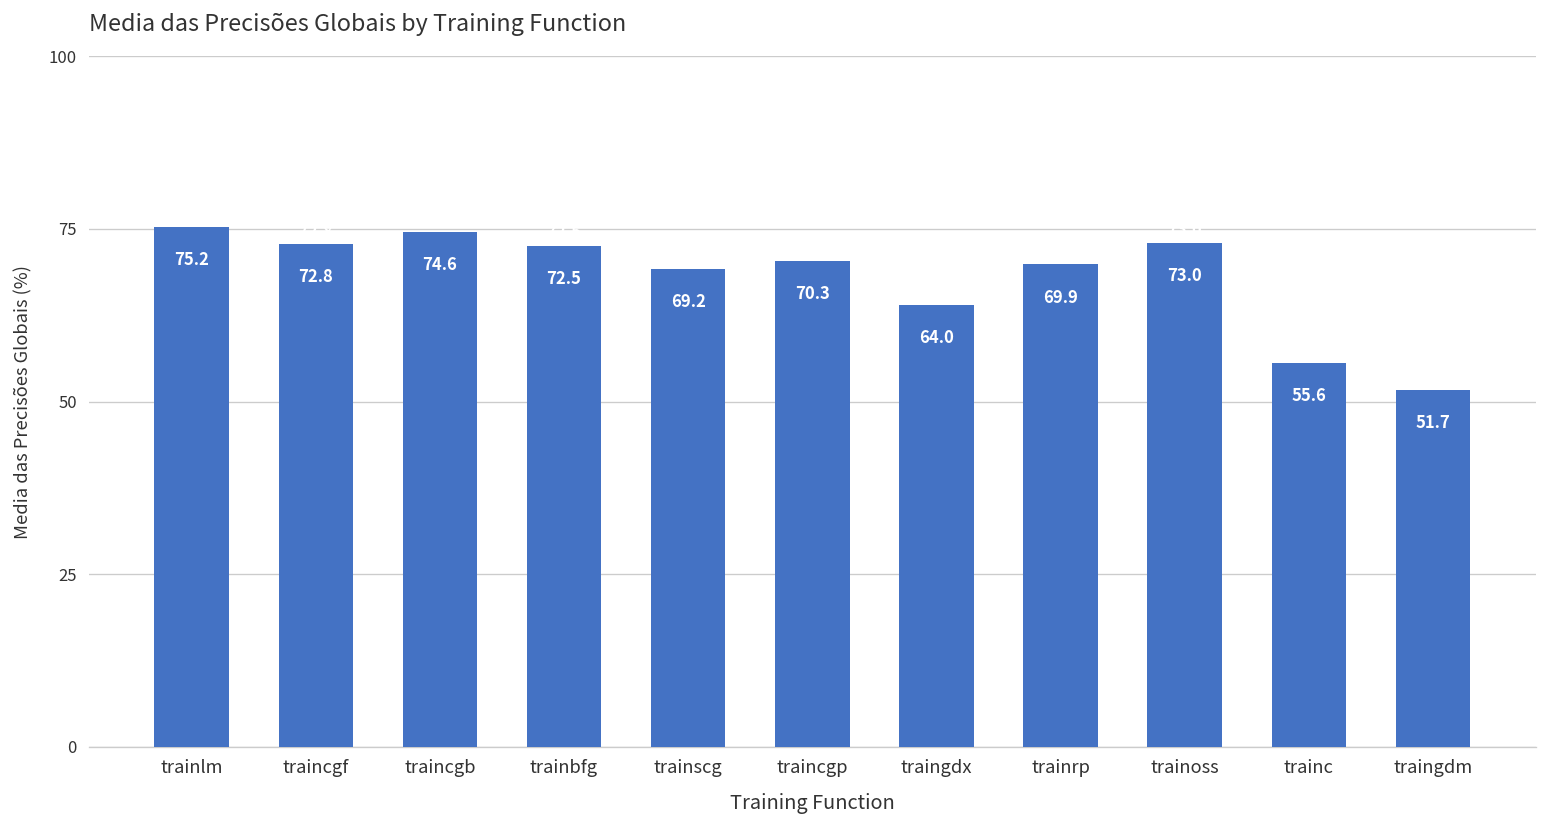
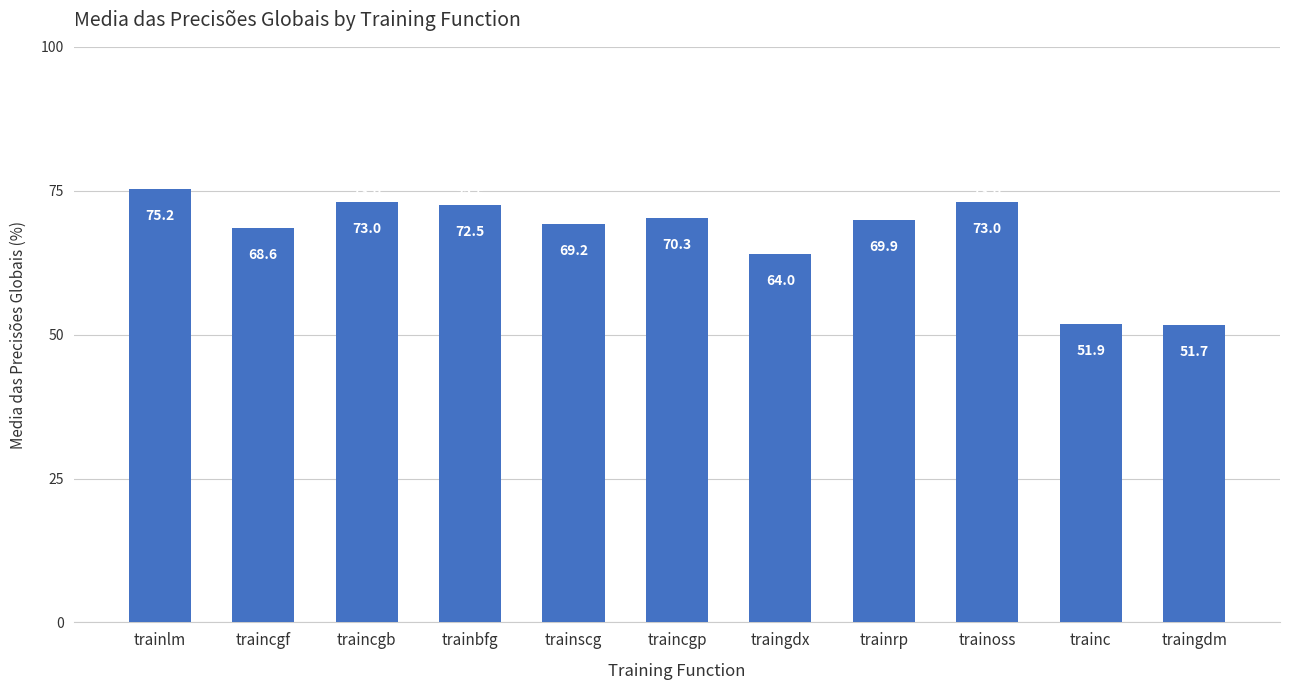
  {
    "trainlm": 75.2,
-   "traincgf": 72.8,
-   "traincgb": 74.6,
+   "traincgf": 68.6,
+   "traincgb": 73.0,
    "trainbfg": 72.5,
    "trainscg": 69.2,
    "traincgp": 70.3,
    "traingdx": 64.0,
    "trainrp": 69.9,
    "trainoss": 73.0,
-   "trainc": 55.6,
+   "trainc": 51.9,
    "traingdm": 51.7
  }
